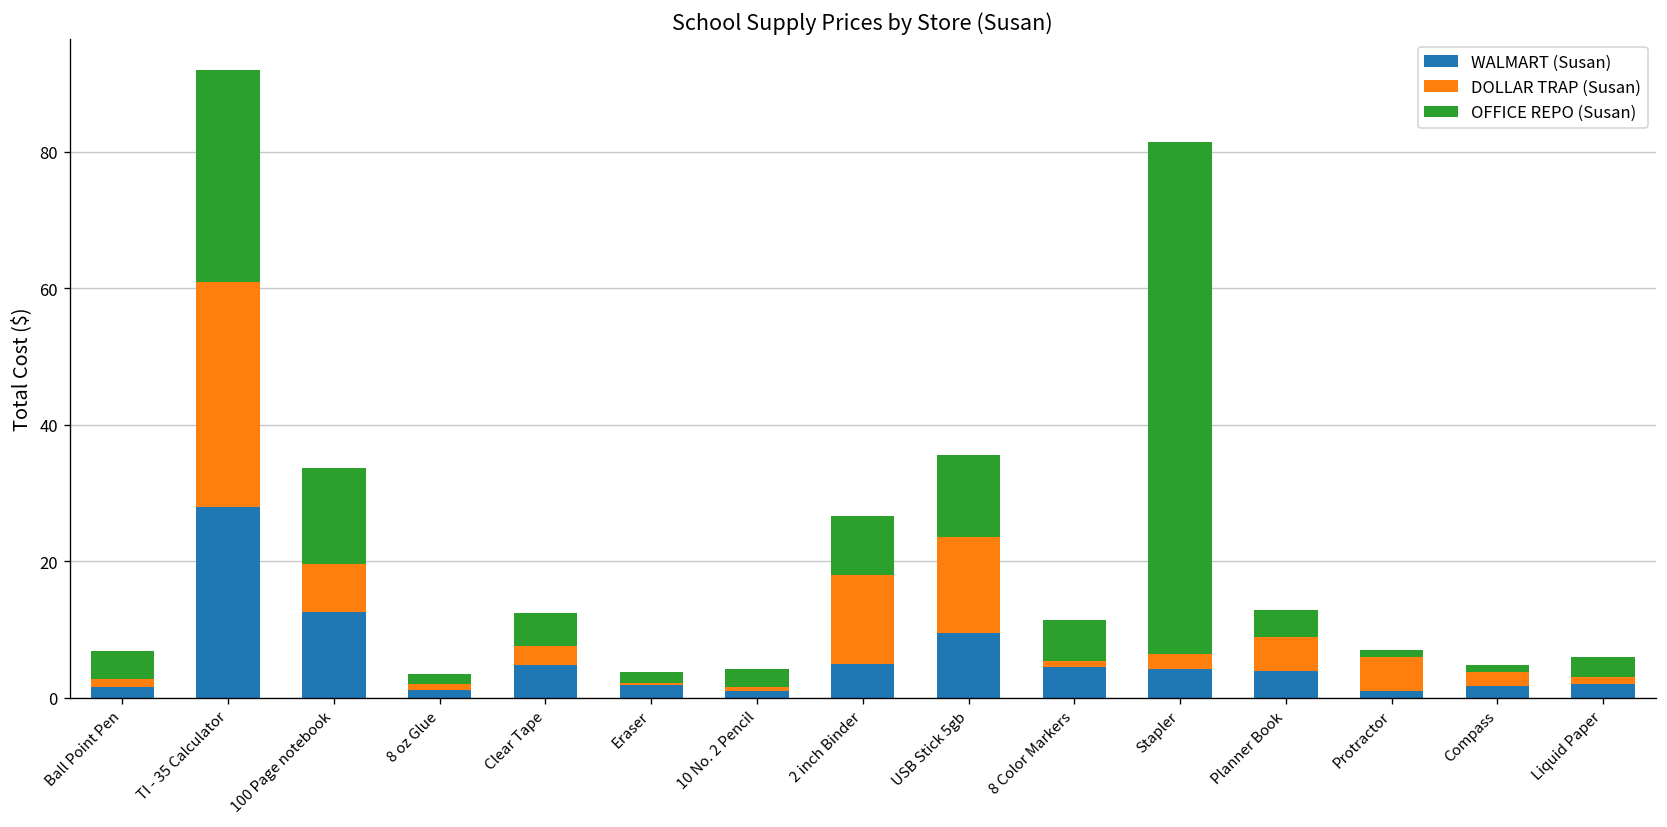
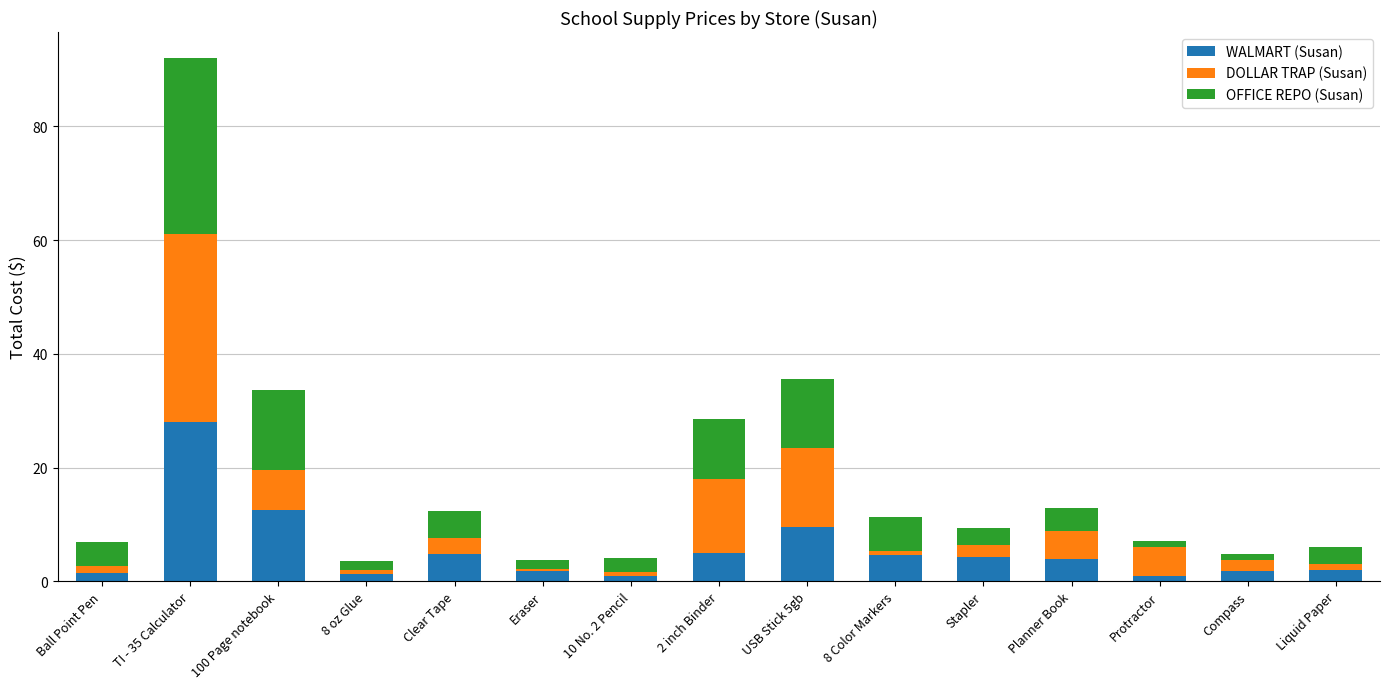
  {
    "WALMART (Susan)": {
      "Ball Point Pen": 2,
      "TI - 35 Calculator": 28,
      "100 Page notebook": 13,
      "8 oz Glue": 1,
      "Clear Tape": 5,
      "Eraser": 2,
      "10 No. 2 Pencil": 1,
      "2 inch Binder": 5,
      "USB Stick 5gb": 10,
      "8 Color Markers": 5,
      "Stapler": 4,
      "Planner Book": 4,
      "Protractor": 1,
      "Compass": 2,
      "Liquid Paper": 2
    },
    "DOLLAR TRAP (Susan)": {
      "Ball Point Pen": 1,
      "TI - 35 Calculator": 33,
      "100 Page notebook": 7,
      "8 oz Glue": 1,
      "Clear Tape": 3,
      "10 No. 2 Pencil": 1,
      "2 inch Binder": 13,
      "USB Stick 5gb": 14,
      "8 Color Markers": 1,
      "Stapler": 2,
      "Planner Book": 5,
      "Protractor": 5,
      "Compass": 2,
      "Liquid Paper": 1
    },
    "OFFICE REPO (Susan)": {
      "Ball Point Pen": 4,
      "TI - 35 Calculator": 31,
      "100 Page notebook": 14,
      "8 oz Glue": 2,
      "Clear Tape": 5,
      "Eraser": 2,
      "10 No. 2 Pencil": 3,
-     "2 inch Binder": 9,
+     "2 inch Binder": 11,
      "USB Stick 5gb": 12,
      "8 Color Markers": 6,
-     "Stapler": 75,
+     "Stapler": 3,
      "Planner Book": 4,
      "Protractor": 1,
      "Compass": 1,
      "Liquid Paper": 3
    }
  }
